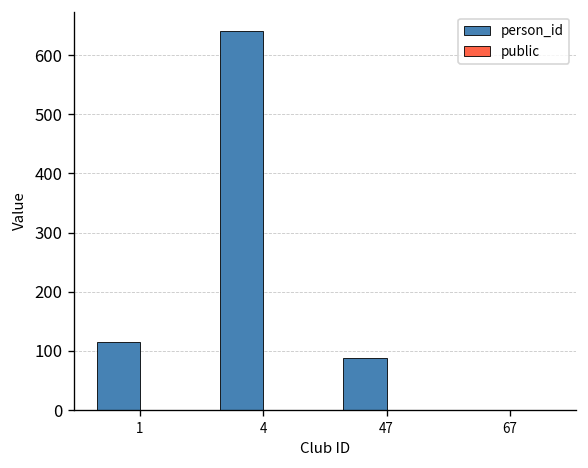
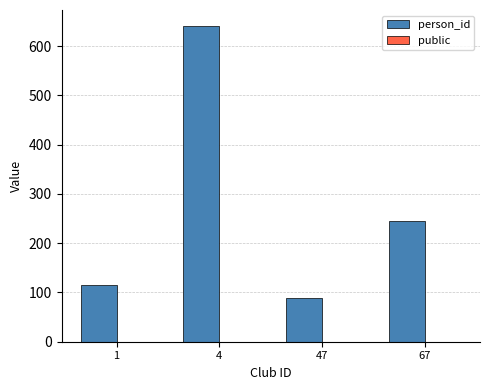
  {
    "person_id": {
      "1": 120,
      "4": 640,
      "47": 90,
-     "67": 0
+     "67": 240
    },
    "public": {
      "1": 0,
      "4": 0,
      "47": 0,
      "67": 0
    }
  }
